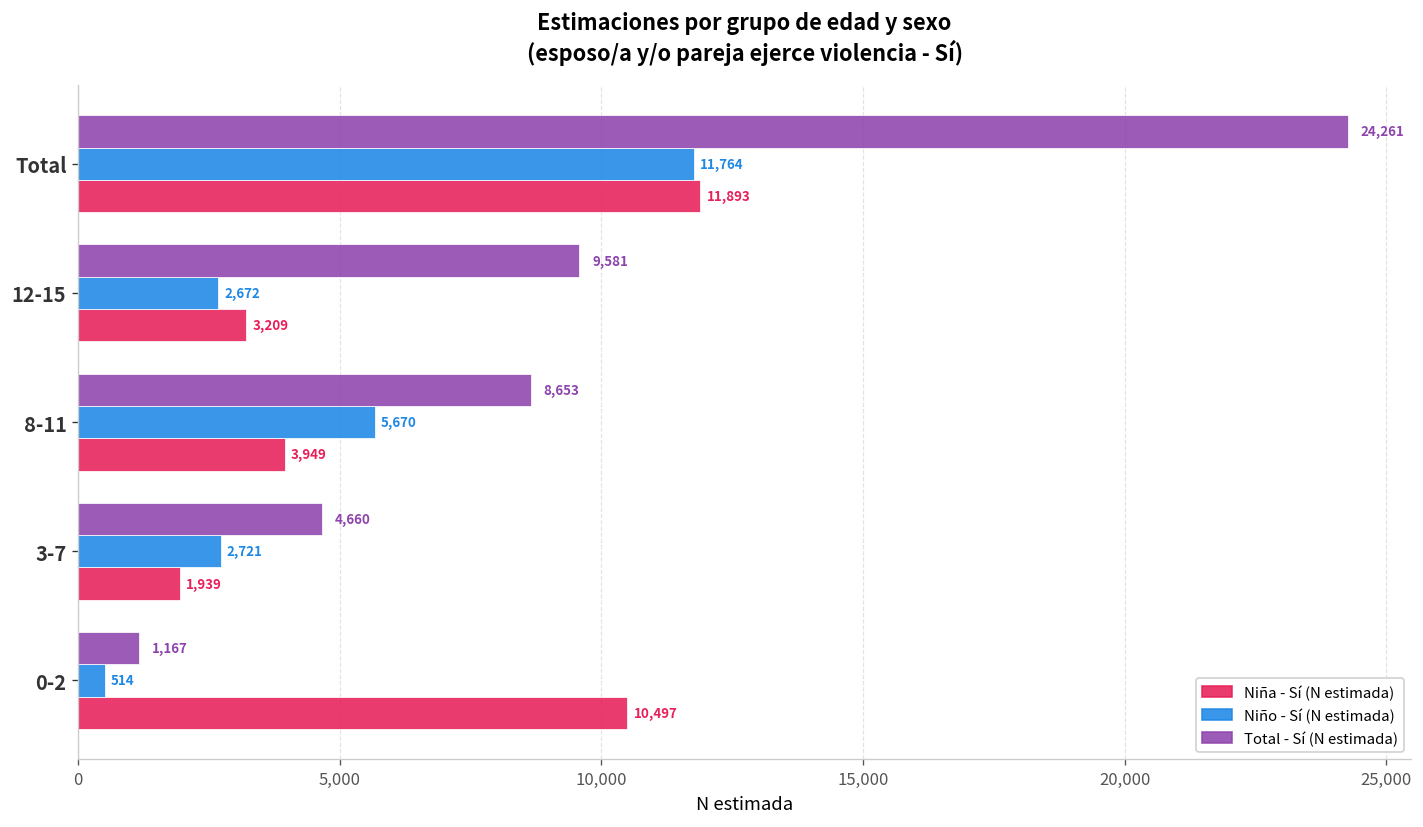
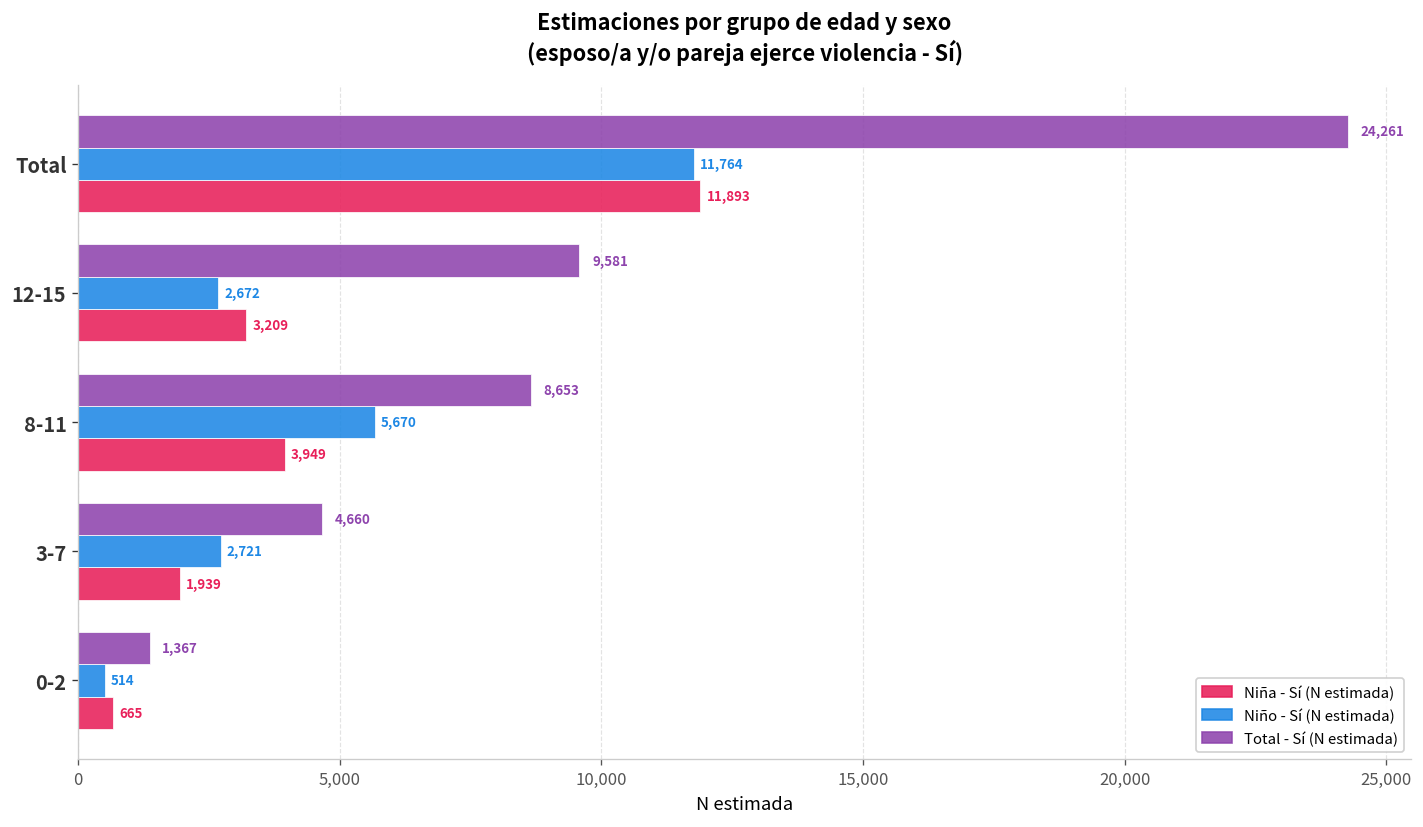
  {
    "Niña - Sí (N estimada)": {
      "Total": "11,893",
      "12-15": "3,209",
      "8-11": "3,949",
      "3-7": "1,939",
-     "0-2": "10,497"
+     "0-2": "665"
    },
    "Niño - Sí (N estimada)": {
      "Total": "11,764",
      "12-15": "2,672",
      "8-11": "5,670",
      "3-7": "2,721",
      "0-2": "514"
    },
    "Total - Sí (N estimada)": {
      "Total": "24,261",
      "12-15": "9,581",
      "8-11": "8,653",
      "3-7": "4,660",
-     "0-2": "1,167"
+     "0-2": "1,367"
    }
  }
